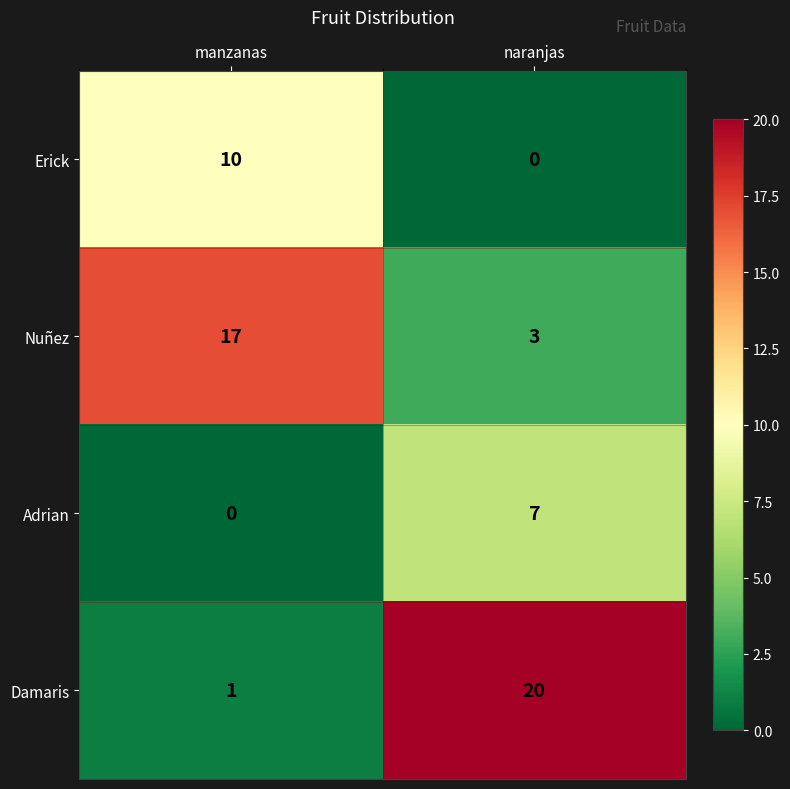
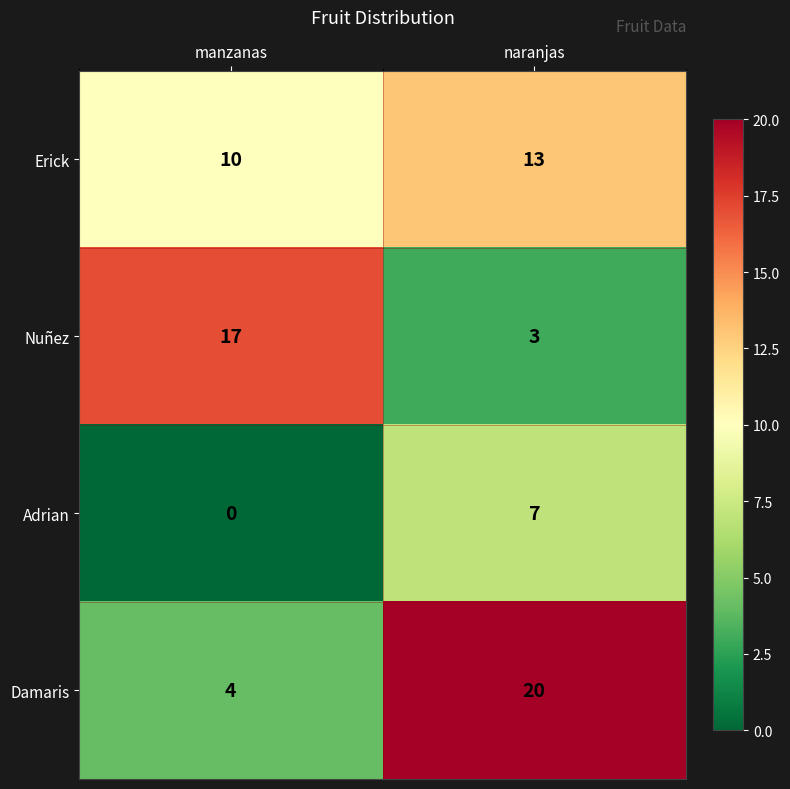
  {
    "Erick": {
      "manzanas": 10,
-     "naranjas": 0
+     "naranjas": 13
    },
    "Nuñez": {
      "manzanas": 17,
      "naranjas": 3
    },
    "Adrian": {
      "manzanas": 0,
      "naranjas": 7
    },
    "Damaris": {
-     "manzanas": 1,
+     "manzanas": 4,
      "naranjas": 20
    }
  }
